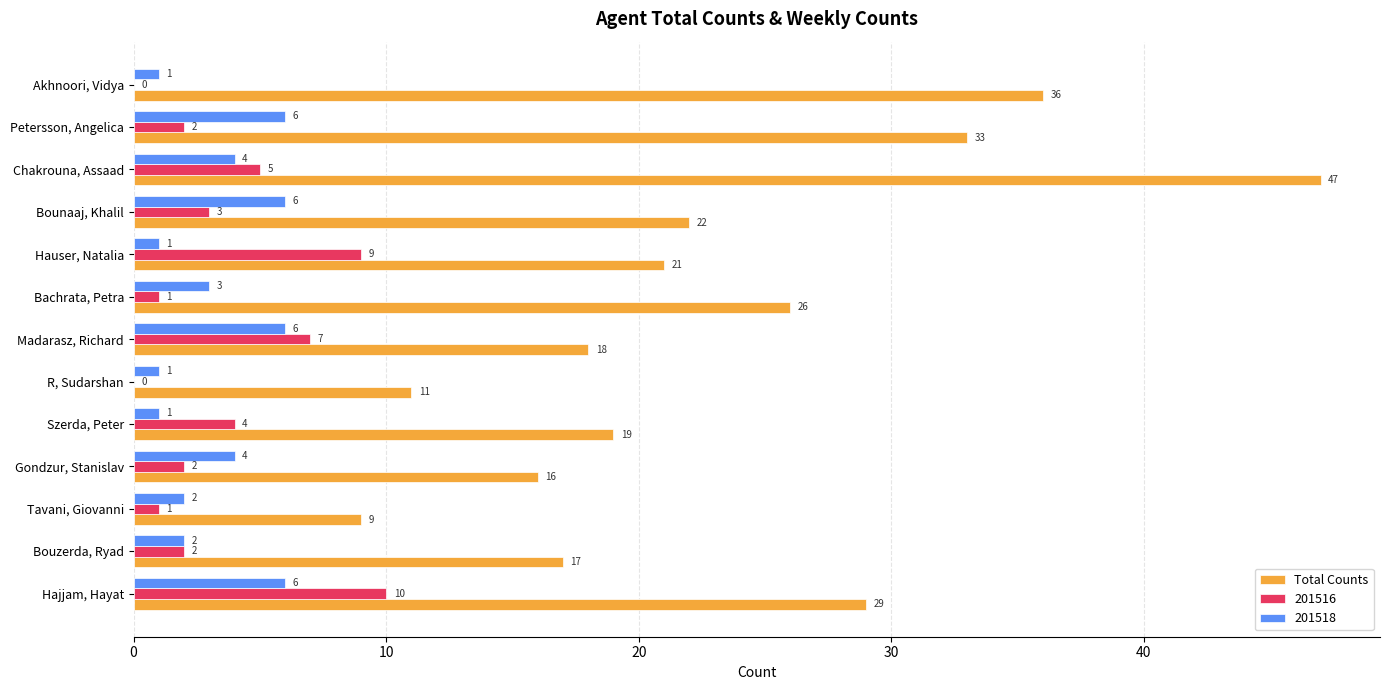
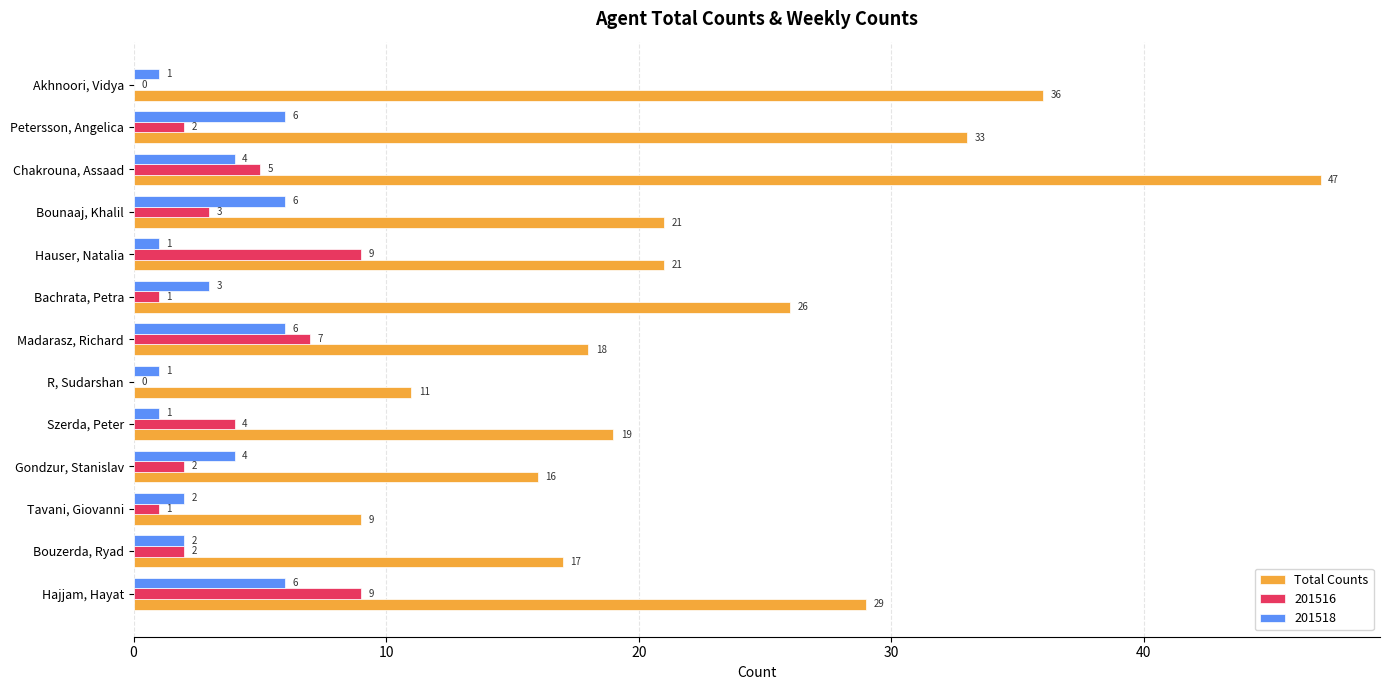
  {
    "Total Counts": {
      "Akhnoori, Vidya": 36,
      "Petersson, Angelica": 33,
      "Chakrouna, Assaad": 47,
-     "Bounaaj, Khalil": 22,
+     "Bounaaj, Khalil": 21,
      "Hauser, Natalia": 21,
      "Bachrata, Petra": 26,
      "Madarasz, Richard": 18,
      "R, Sudarshan": 11,
      "Szerda, Peter": 19,
      "Gondzur, Stanislav": 16,
      "Tavani, Giovanni": 9,
      "Bouzerda, Ryad": 17,
      "Hajjam, Hayat": 29
    },
    "201516": {
      "Akhnoori, Vidya": 0,
      "Petersson, Angelica": 2,
      "Chakrouna, Assaad": 5,
      "Bounaaj, Khalil": 3,
      "Hauser, Natalia": 9,
      "Bachrata, Petra": 1,
      "Madarasz, Richard": 7,
      "R, Sudarshan": 0,
      "Szerda, Peter": 4,
      "Gondzur, Stanislav": 2,
      "Tavani, Giovanni": 1,
      "Bouzerda, Ryad": 2,
-     "Hajjam, Hayat": 10
+     "Hajjam, Hayat": 9
    },
    "201518": {
      "Akhnoori, Vidya": 1,
      "Petersson, Angelica": 6,
      "Chakrouna, Assaad": 4,
      "Bounaaj, Khalil": 6,
      "Hauser, Natalia": 1,
      "Bachrata, Petra": 3,
      "Madarasz, Richard": 6,
      "R, Sudarshan": 1,
      "Szerda, Peter": 1,
      "Gondzur, Stanislav": 4,
      "Tavani, Giovanni": 2,
      "Bouzerda, Ryad": 2,
      "Hajjam, Hayat": 6
    }
  }
